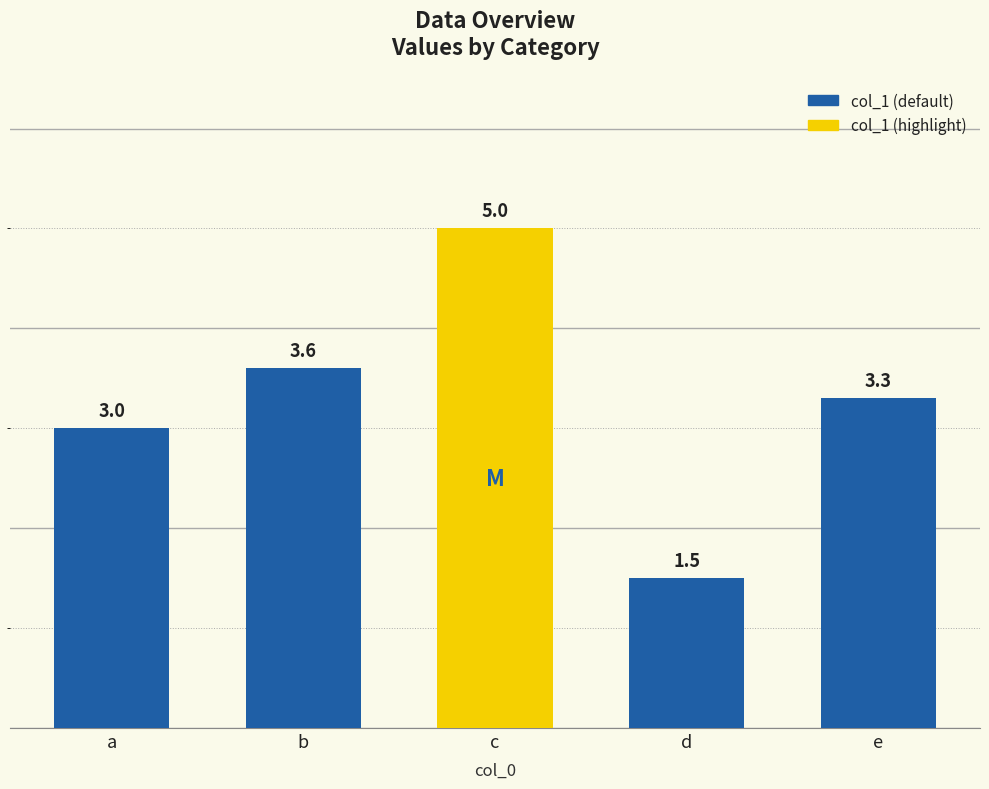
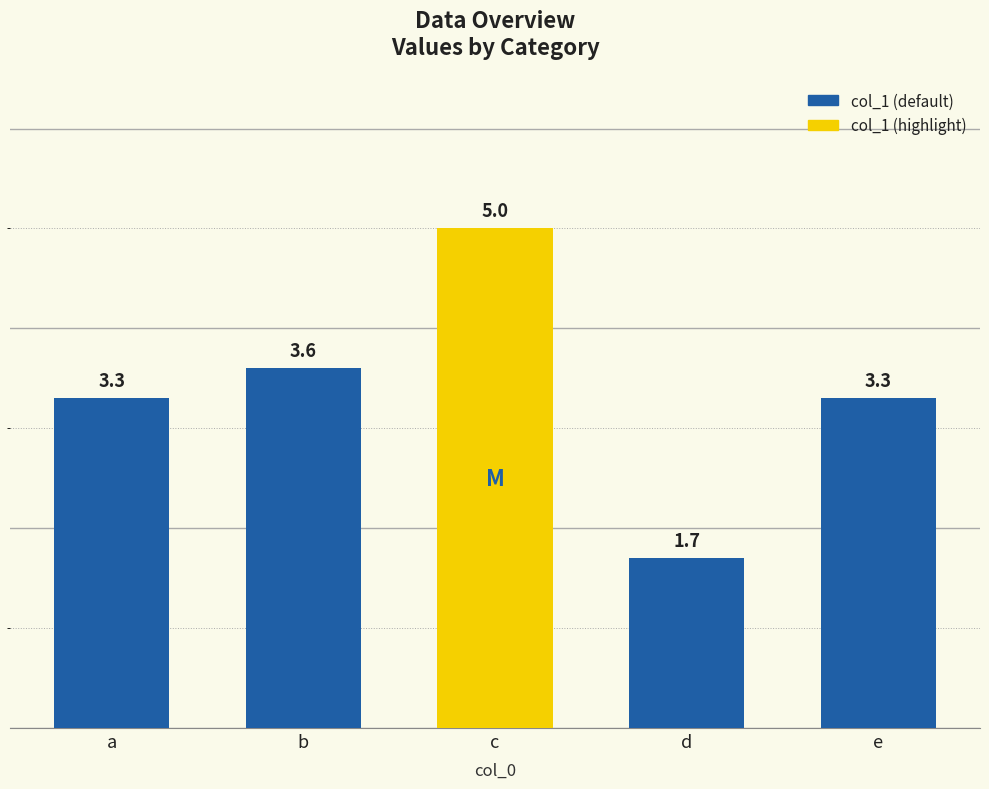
  {
-   "a": 3.0,
+   "a": 3.3,
    "b": 3.6,
    "c": 5.0,
-   "d": 1.5,
+   "d": 1.7,
    "e": 3.3
  }
